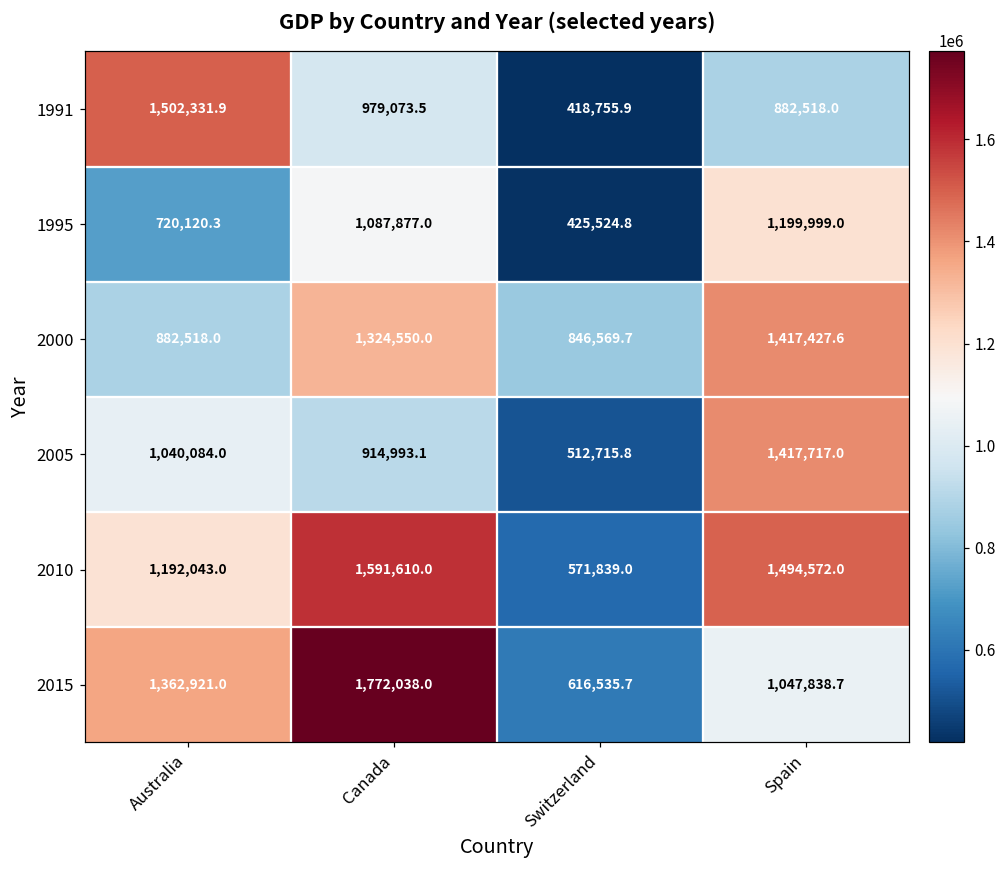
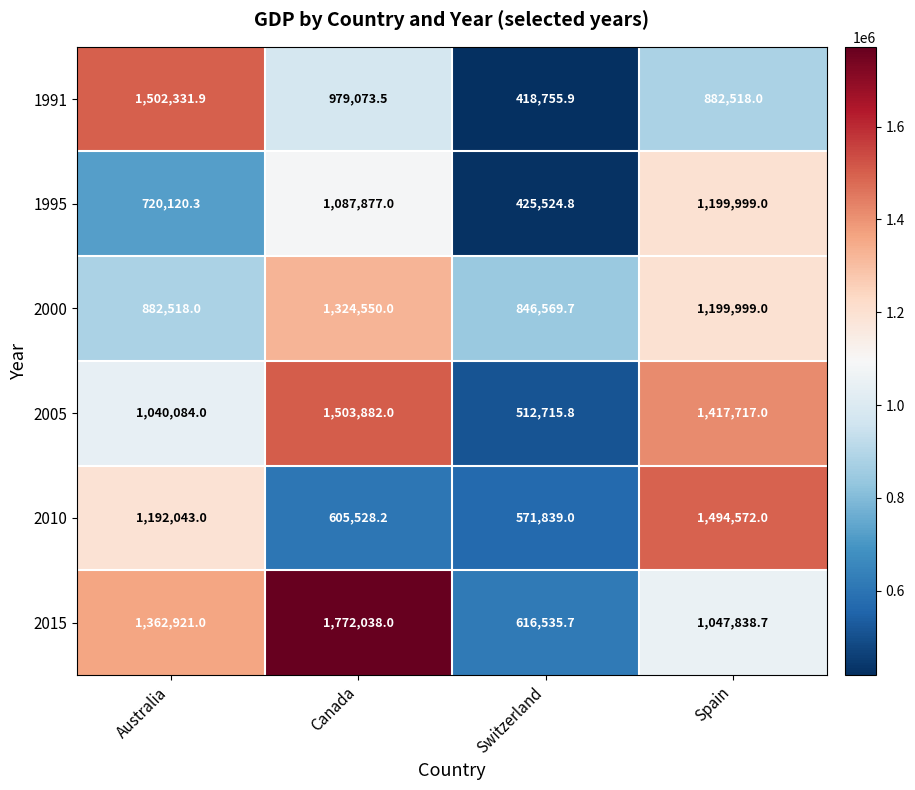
  {
    "1991": {
      "Australia": "1,502,331.9",
      "Canada": "979,073.5",
      "Switzerland": "418,755.9",
      "Spain": "882,518.0"
    },
    "1995": {
      "Australia": "720,120.3",
      "Canada": "1,087,877.0",
      "Switzerland": "425,524.8",
      "Spain": "1,199,999.0"
    },
    "2000": {
      "Australia": "882,518.0",
      "Canada": "1,324,550.0",
      "Switzerland": "846,569.7",
-     "Spain": "1,417,427.6"
+     "Spain": "1,199,999.0"
    },
    "2005": {
      "Australia": "1,040,084.0",
-     "Canada": "914,993.1",
+     "Canada": "1,503,882.0",
      "Switzerland": "512,715.8",
      "Spain": "1,417,717.0"
    },
    "2010": {
      "Australia": "1,192,043.0",
-     "Canada": "1,591,610.0",
+     "Canada": "605,528.2",
      "Switzerland": "571,839.0",
      "Spain": "1,494,572.0"
    },
    "2015": {
      "Australia": "1,362,921.0",
      "Canada": "1,772,038.0",
      "Switzerland": "616,535.7",
      "Spain": "1,047,838.7"
    }
  }
